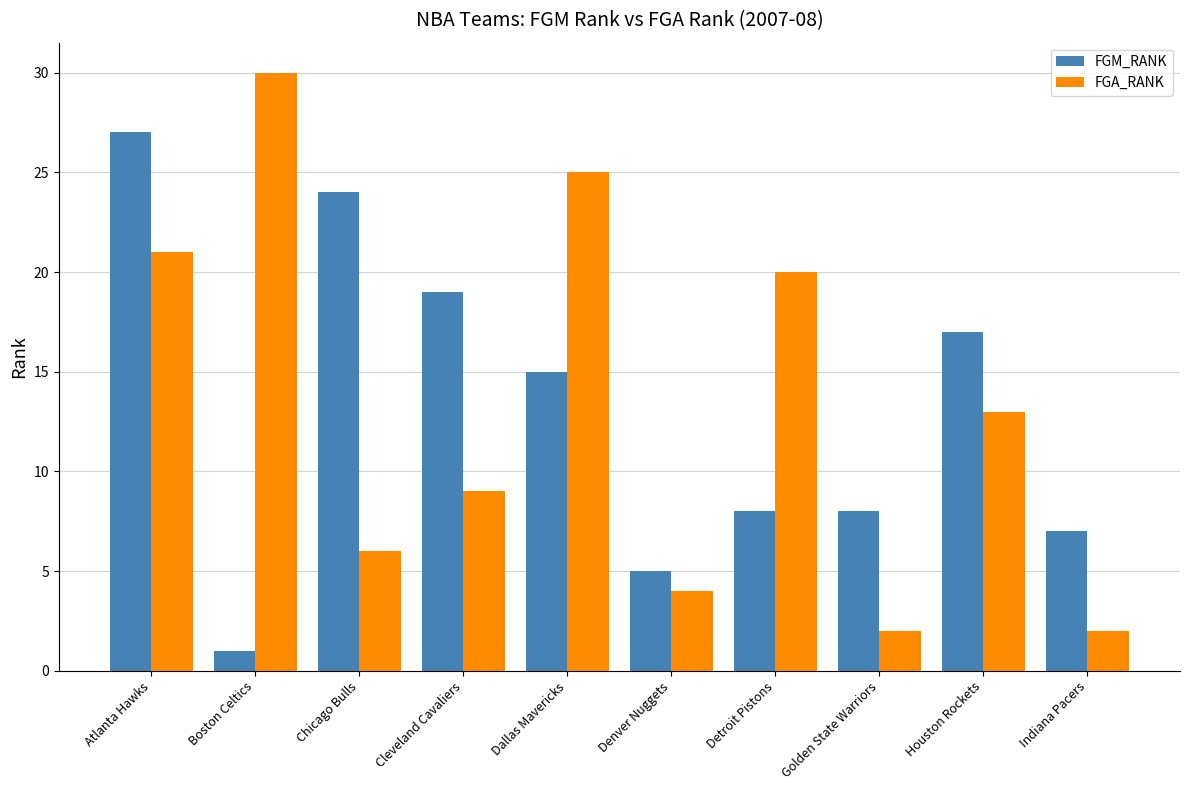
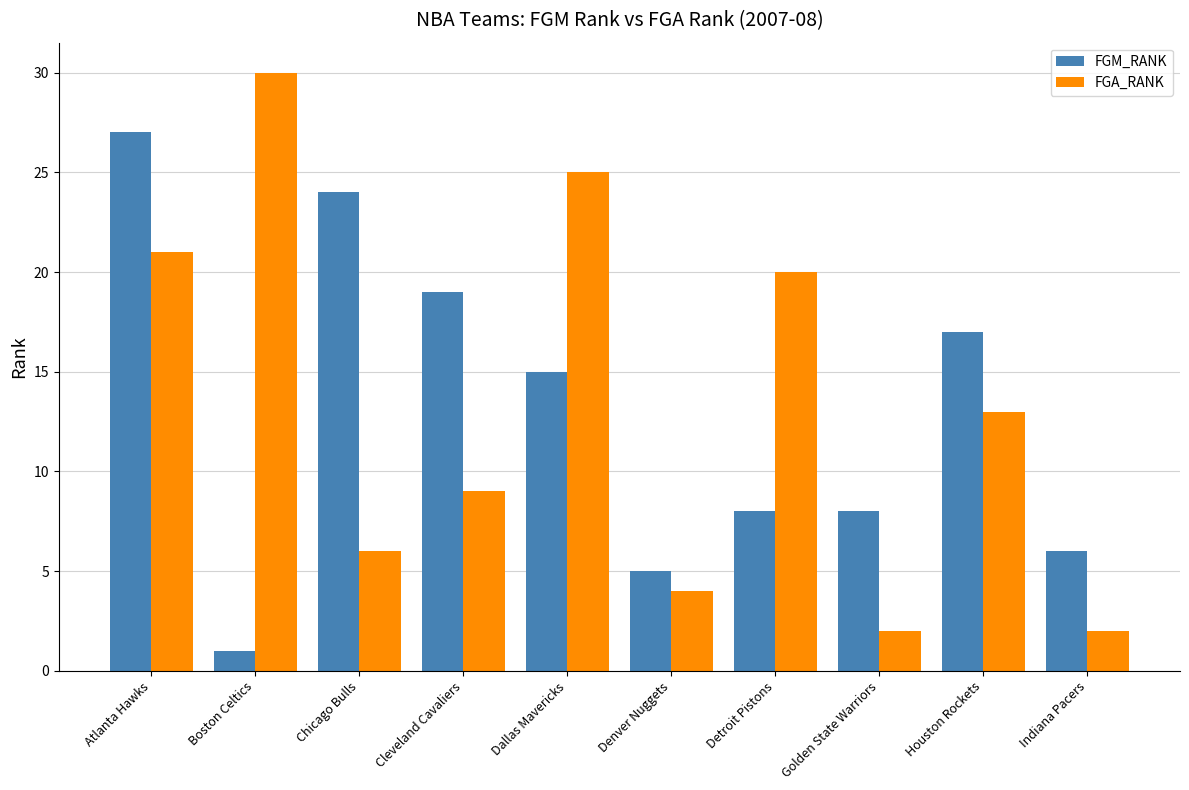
  {
    "FGM_RANK": {
      "Atlanta Hawks": 27,
      "Boston Celtics": 1,
      "Chicago Bulls": 24,
      "Cleveland Cavaliers": 19,
      "Dallas Mavericks": 15,
      "Denver Nuggets": 5,
      "Detroit Pistons": 8,
      "Golden State Warriors": 8,
      "Houston Rockets": 17,
-     "Indiana Pacers": 7
+     "Indiana Pacers": 6
    },
    "FGA_RANK": {
      "Atlanta Hawks": 21,
      "Boston Celtics": 30,
      "Chicago Bulls": 6,
      "Cleveland Cavaliers": 9,
      "Dallas Mavericks": 25,
      "Denver Nuggets": 4,
      "Detroit Pistons": 20,
      "Golden State Warriors": 2,
      "Houston Rockets": 13,
      "Indiana Pacers": 2
    }
  }
